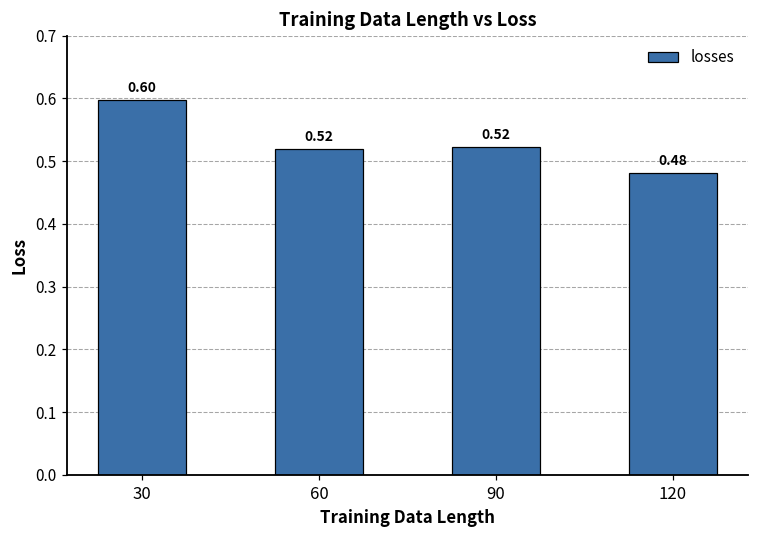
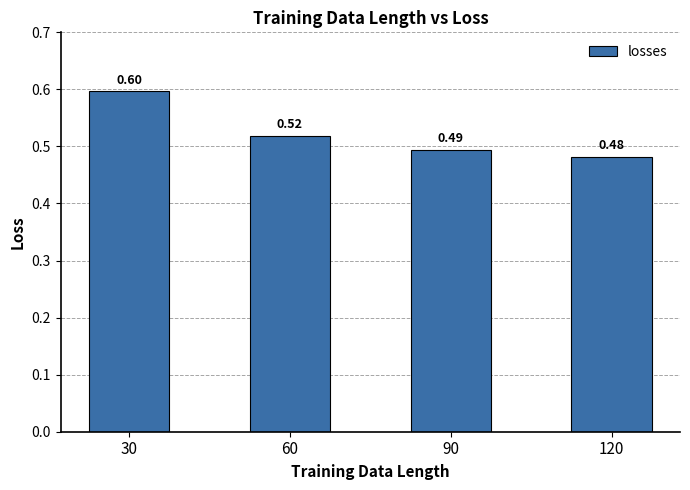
  {
    "30": 0.60,
    "60": 0.52,
-   "90": 0.52,
+   "90": 0.49,
    "120": 0.48
  }
